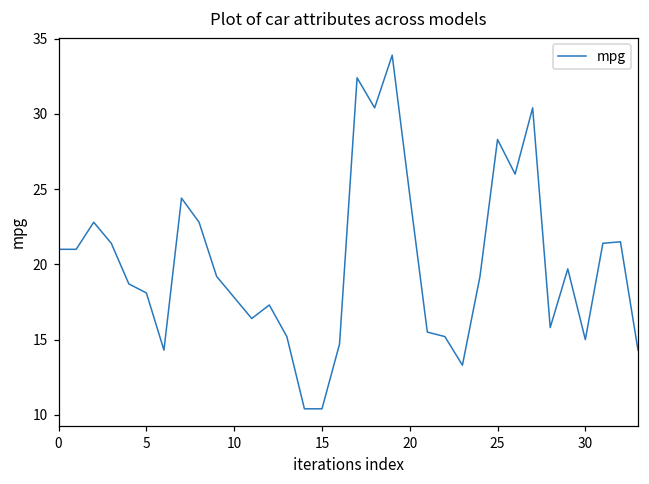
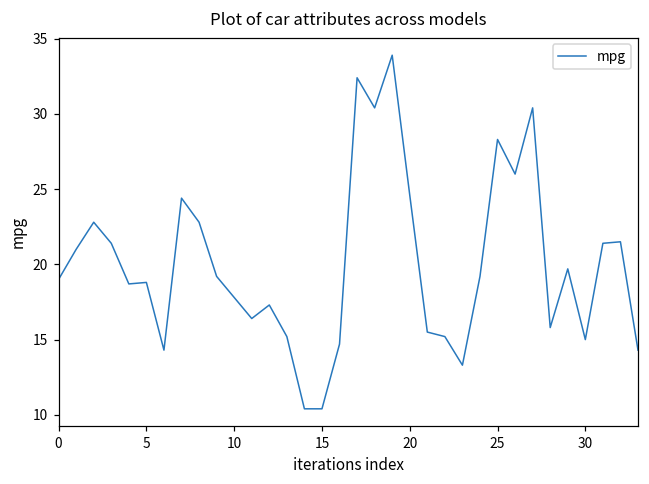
  {
-   "0": 21,
-   "5": 18.1,
+   "0": 19,
+   "5": 18.8,
    "10": 17.8,
    "15": 10.4,
    "20": 24.6,
    "25": 28.3,
    "30": 15.0
  }
